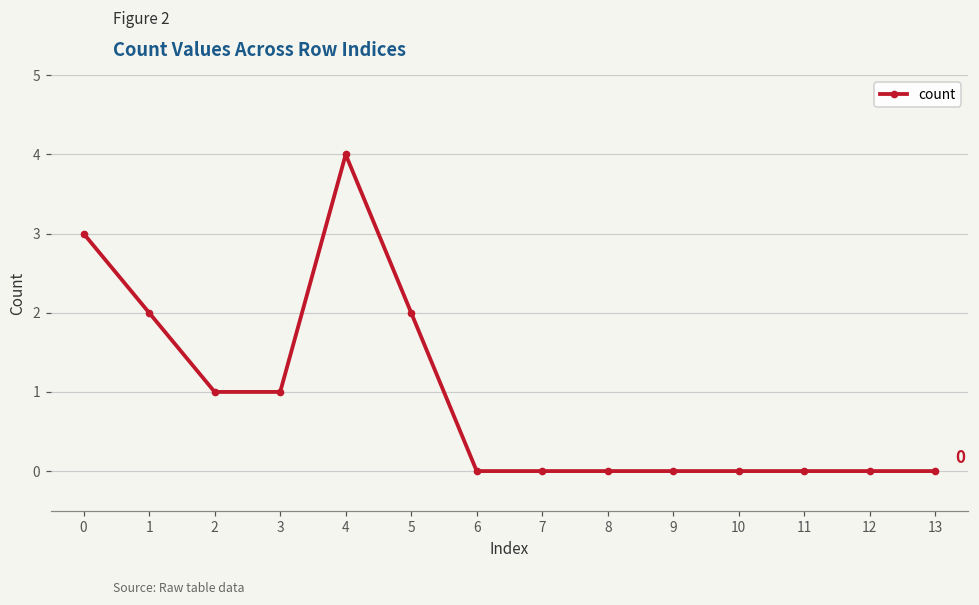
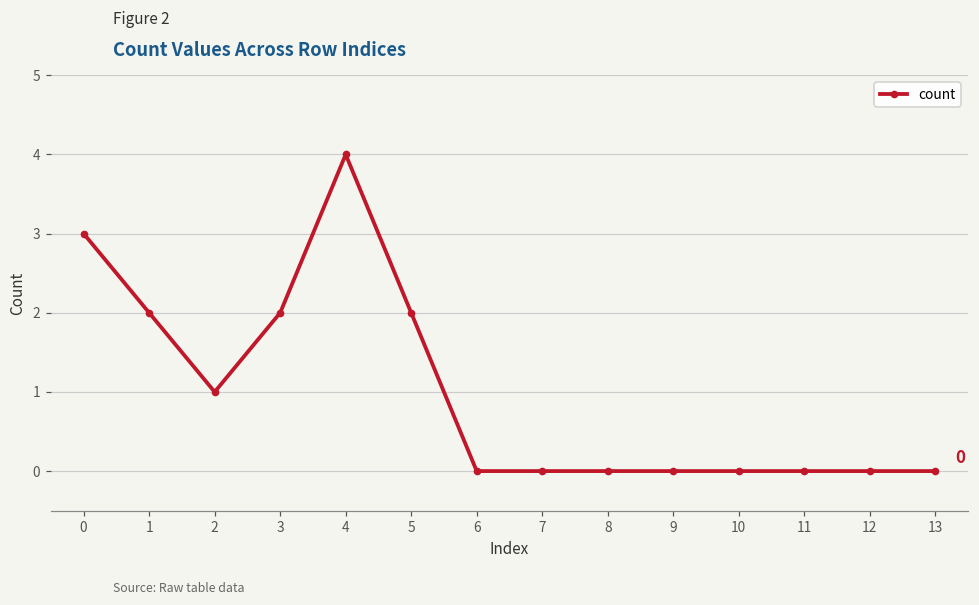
  {
    "0": 3,
    "1": 2,
    "2": 1,
-   "3": 1,
+   "3": 2,
    "4": 4,
    "5": 2,
    "6": 0,
    "7": 0,
    "8": 0,
    "9": 0,
    "10": 0,
    "11": 0,
    "12": 0
  }
